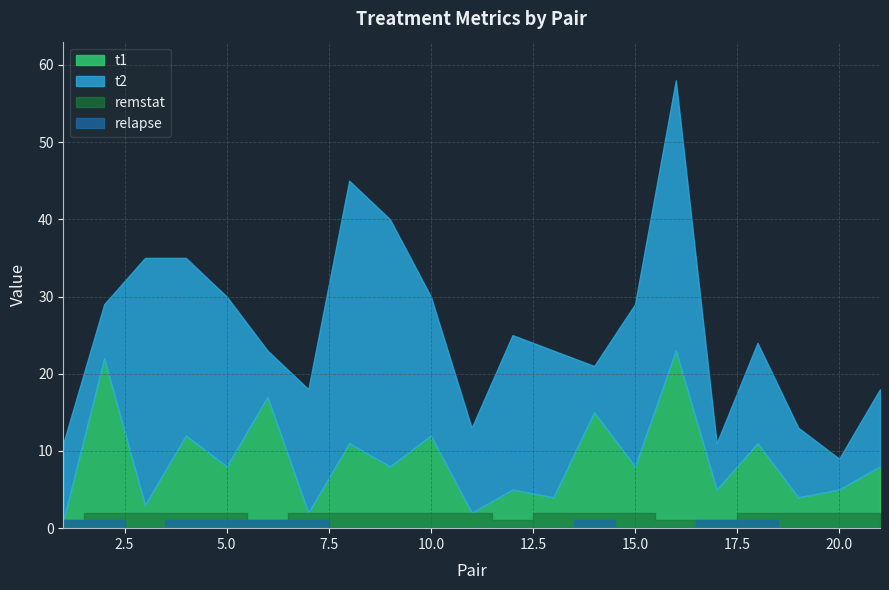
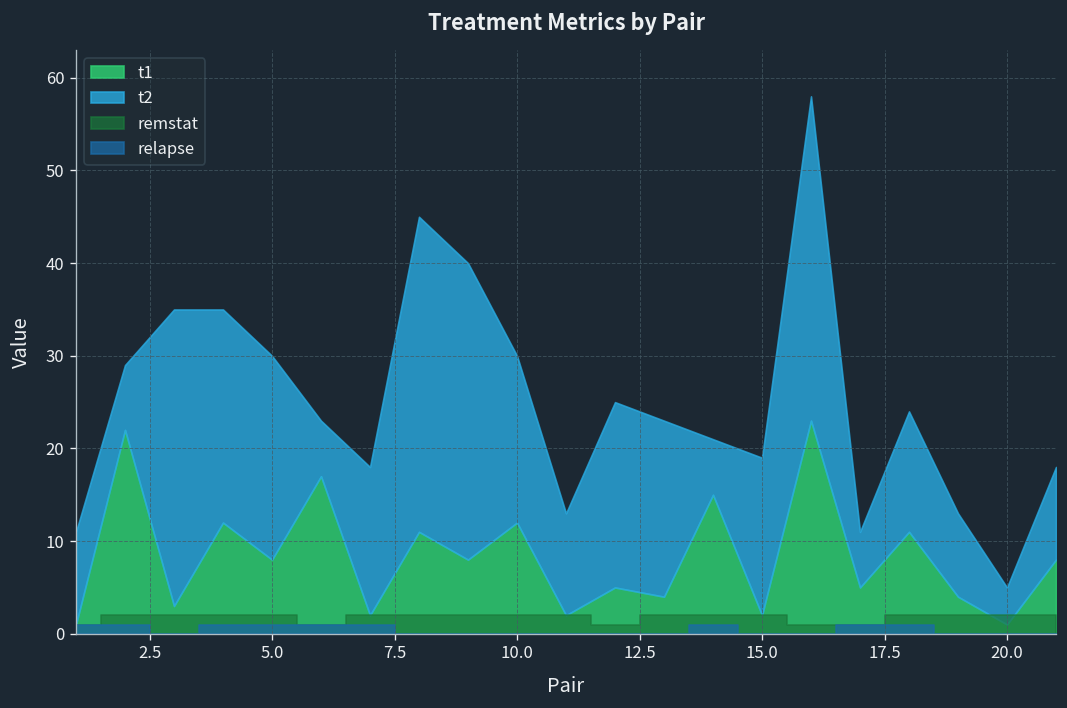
  {
    "t1": {
      "5.0": 8,
      "10.0": 12,
-     "15.0": 8,
-     "20.0": 5
+     "15.0": 2,
+     "20.0": 1
    },
    "t2": {
      "5.0": 22,
      "10.0": 18,
-     "15.0": 21,
+     "15.0": 17,
      "20.0": 4
    }
  }
